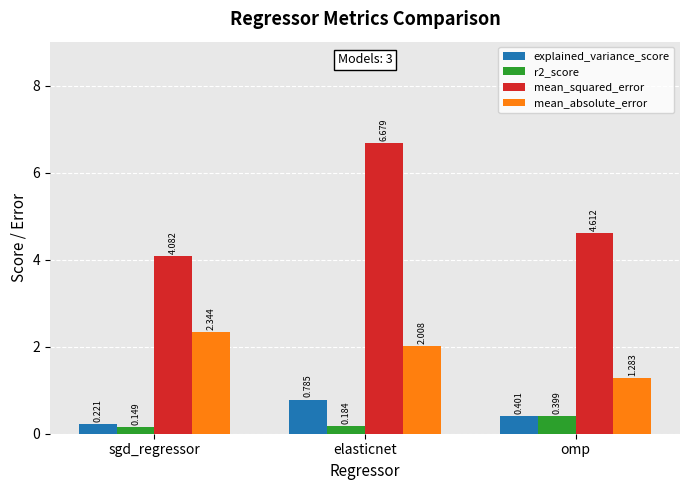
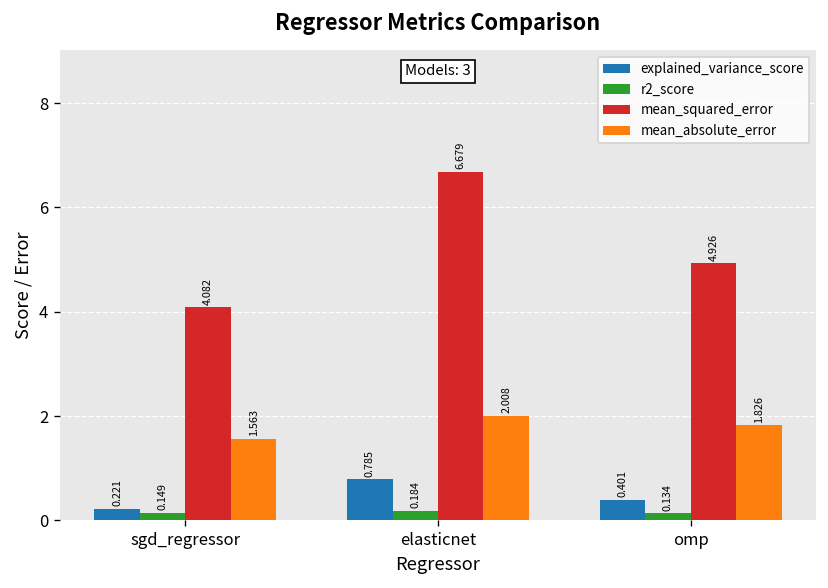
  {
    "explained_variance_score": {
      "sgd_regressor": 0.221,
      "elasticnet": 0.785,
      "omp": 0.401
    },
    "r2_score": {
      "sgd_regressor": 0.149,
      "elasticnet": 0.184,
-     "omp": 0.399
+     "omp": 0.134
    },
    "mean_squared_error": {
      "sgd_regressor": 4.082,
      "elasticnet": 6.679,
-     "omp": 4.612
+     "omp": 4.926
    },
    "mean_absolute_error": {
-     "sgd_regressor": 2.344,
+     "sgd_regressor": 1.563,
      "elasticnet": 2.008,
-     "omp": 1.283
+     "omp": 1.826
    }
  }
